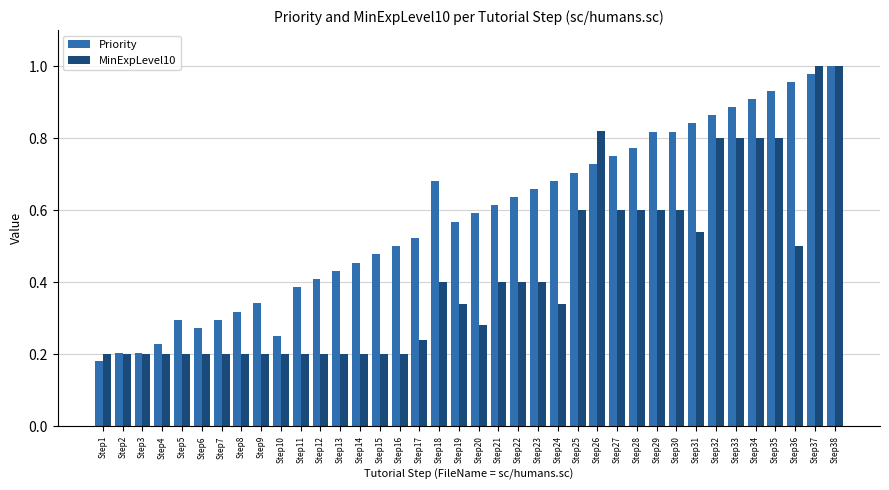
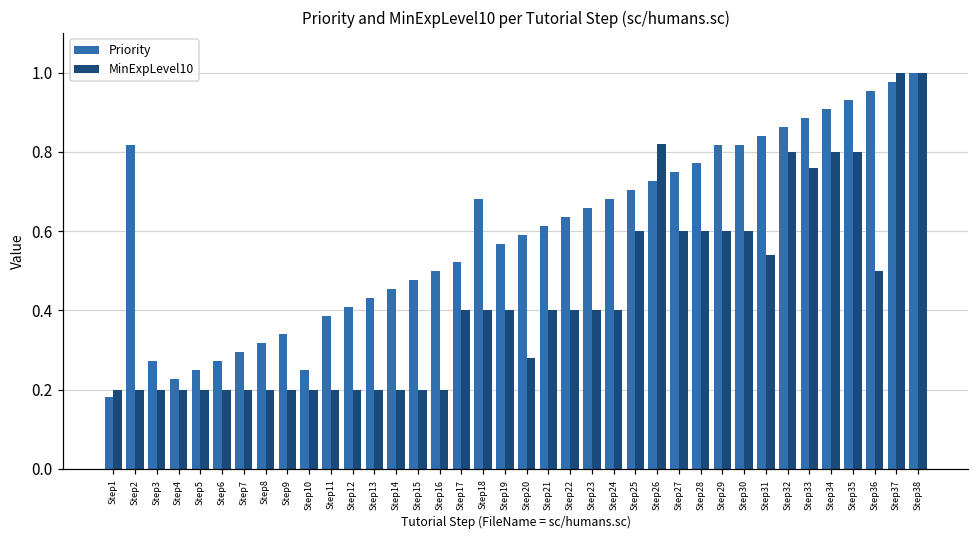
  {
    "Priority": {
      "Step1": 0.18,
-     "Step2": 0.20,
-     "Step3": 0.20,
+     "Step2": 0.82,
+     "Step3": 0.27,
      "Step4": 0.23,
-     "Step5": 0.30,
+     "Step5": 0.25,
      "Step6": 0.27,
      "Step7": 0.30,
      "Step8": 0.32,
      "Step9": 0.34,
      "Step10": 0.25,
      "Step11": 0.39,
      "Step12": 0.41,
      "Step13": 0.43,
      "Step14": 0.45,
      "Step15": 0.48,
      "Step16": 0.50,
      "Step17": 0.52,
      "Step18": 0.68,
      "Step19": 0.57,
      "Step20": 0.59,
      "Step21": 0.61,
      "Step22": 0.64,
      "Step23": 0.66,
      "Step24": 0.68,
      "Step25": 0.70,
      "Step26": 0.73,
      "Step27": 0.75,
      "Step28": 0.77,
      "Step29": 0.82,
      "Step30": 0.82,
      "Step31": 0.84,
      "Step32": 0.86,
      "Step33": 0.89,
      "Step34": 0.91,
      "Step35": 0.93,
      "Step36": 0.95,
      "Step37": 0.98,
      "Step38": 1.00
    },
    "MinExpLevel10": {
      "Step1": 0.20,
      "Step2": 0.20,
      "Step3": 0.20,
      "Step4": 0.20,
      "Step5": 0.20,
      "Step6": 0.20,
      "Step7": 0.20,
      "Step8": 0.20,
      "Step9": 0.20,
      "Step10": 0.20,
      "Step11": 0.20,
      "Step12": 0.20,
      "Step13": 0.20,
      "Step14": 0.20,
      "Step15": 0.20,
      "Step16": 0.20,
-     "Step17": 0.24,
+     "Step17": 0.40,
      "Step18": 0.40,
-     "Step19": 0.34,
+     "Step19": 0.40,
      "Step20": 0.28,
      "Step21": 0.40,
      "Step22": 0.40,
      "Step23": 0.40,
-     "Step24": 0.34,
+     "Step24": 0.40,
      "Step25": 0.60,
      "Step26": 0.82,
      "Step27": 0.60,
      "Step28": 0.60,
      "Step29": 0.60,
      "Step30": 0.60,
      "Step31": 0.54,
      "Step32": 0.80,
-     "Step33": 0.80,
+     "Step33": 0.76,
      "Step34": 0.80,
      "Step35": 0.80,
      "Step36": 0.50,
      "Step37": 1.00,
      "Step38": 1.00
    }
  }
